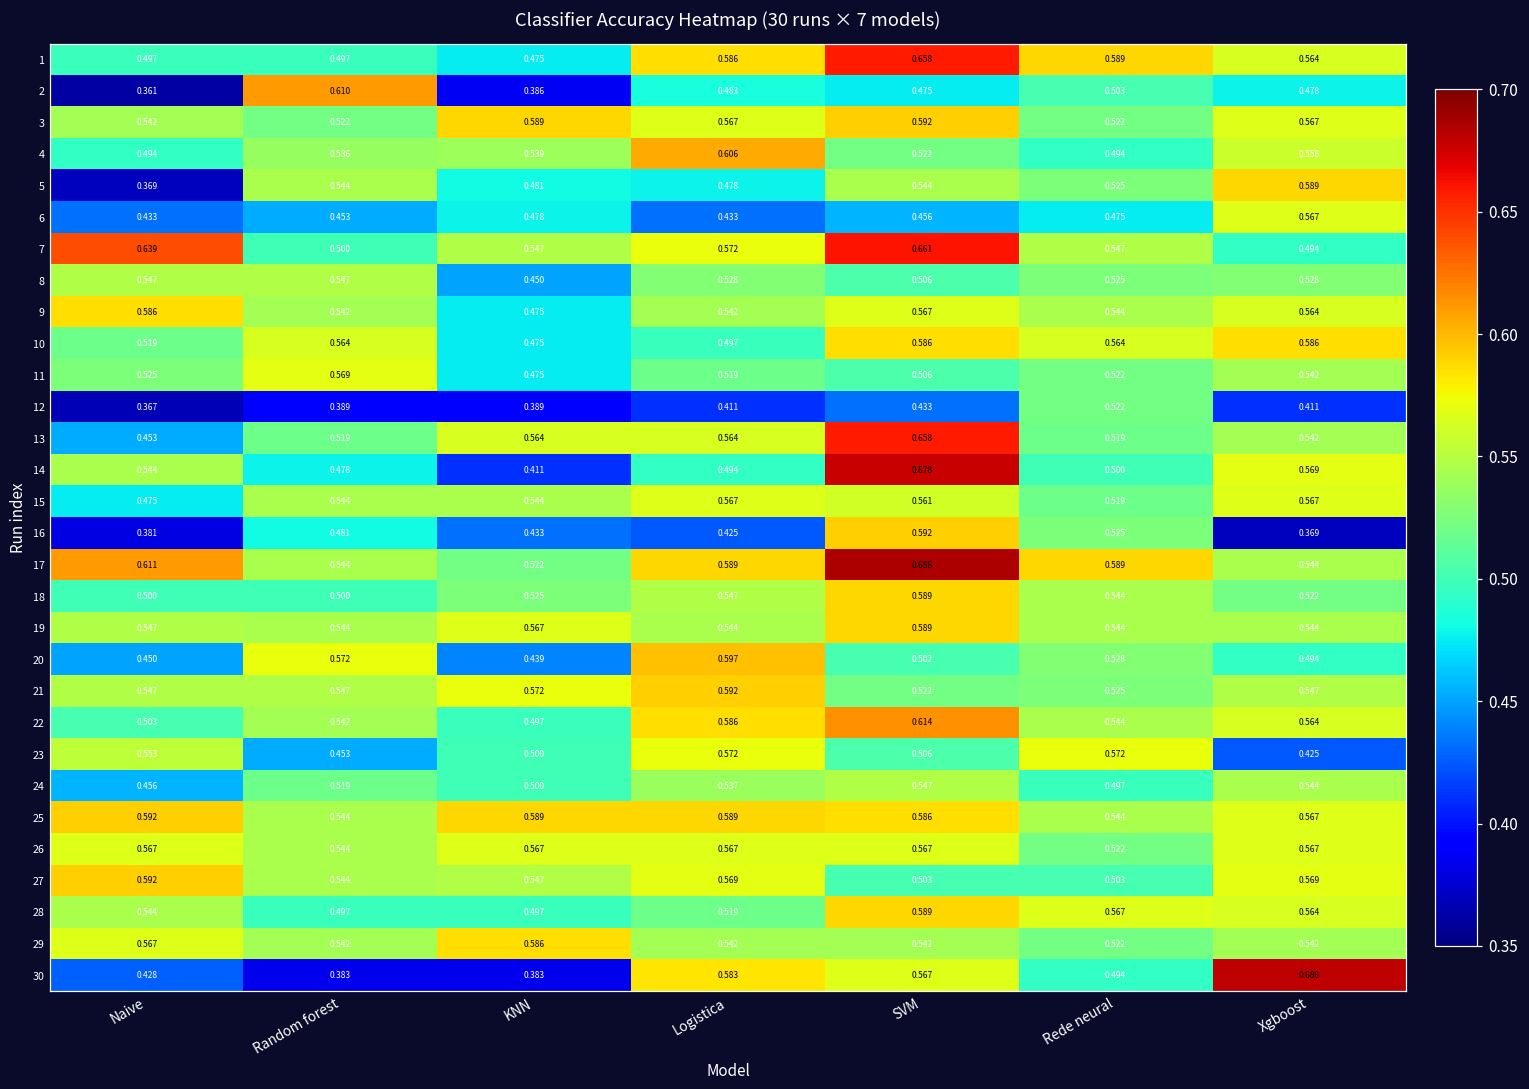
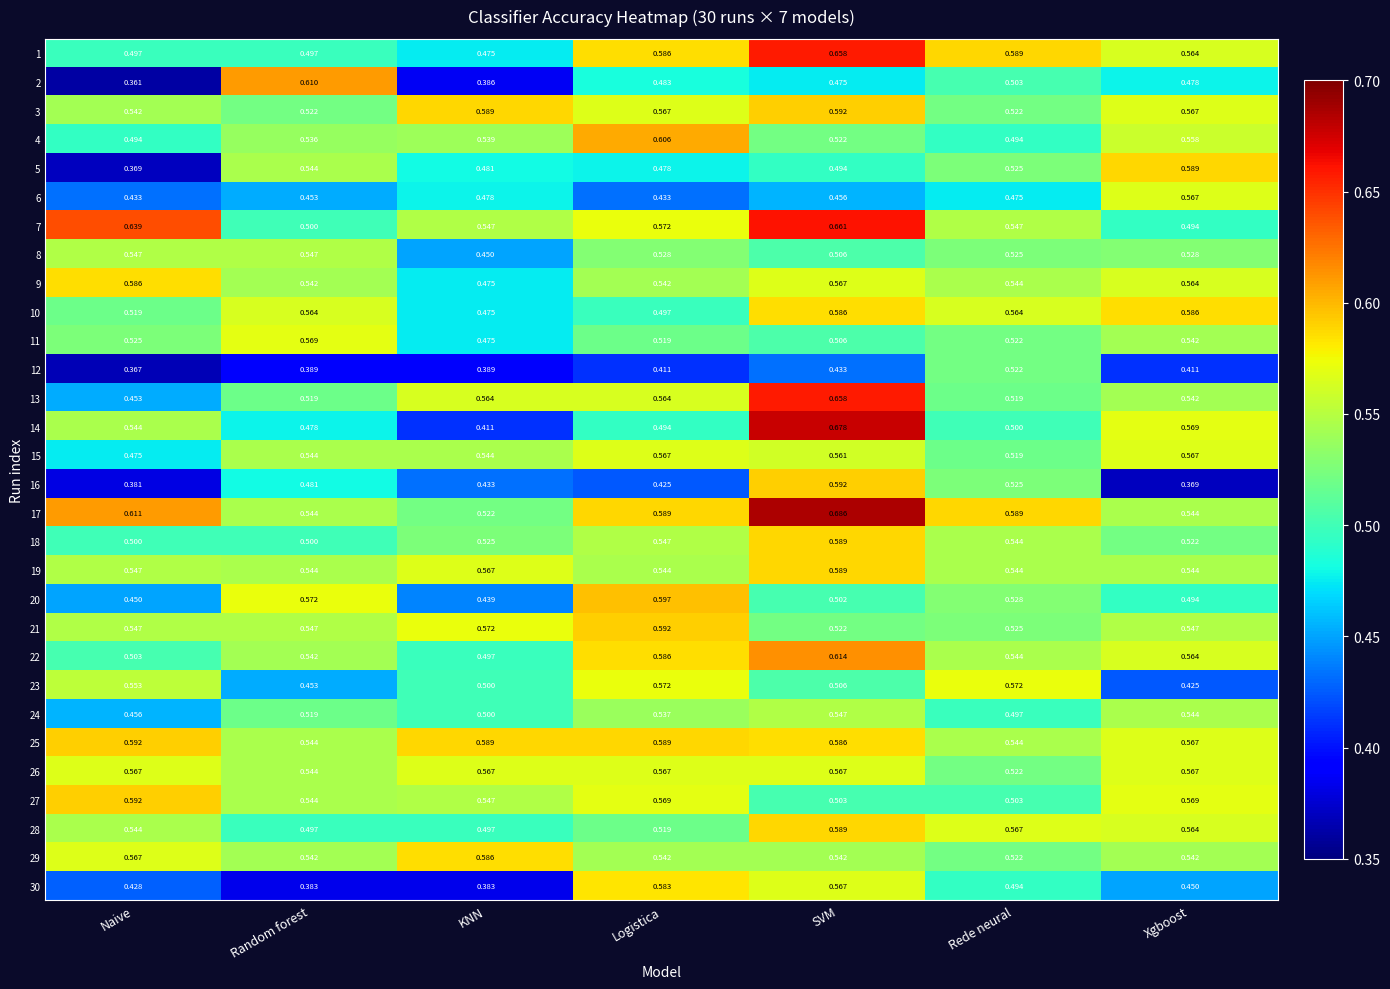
  {
    "5": {
      "Naive": 0.369,
      "Random forest": 0.544,
      "KNN": 0.481,
      "Logistica": 0.478,
-     "SVM": 0.544,
+     "SVM": 0.494,
      "Rede neural": 0.525,
      "Xgboost": 0.589
    },
    "30": {
      "Naive": 0.428,
      "Random forest": 0.383,
      "KNN": 0.383,
      "Logistica": 0.583,
      "SVM": 0.567,
      "Rede neural": 0.494,
-     "Xgboost": 0.680
+     "Xgboost": 0.450
    }
  }
